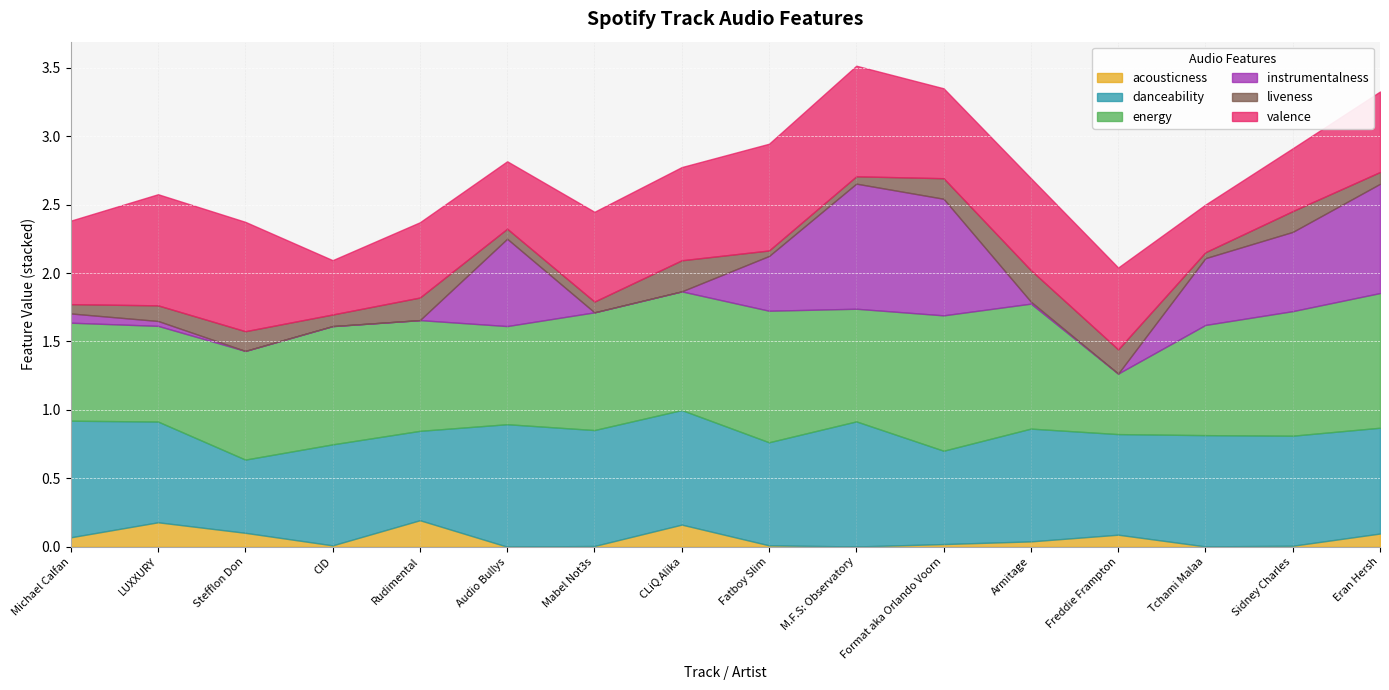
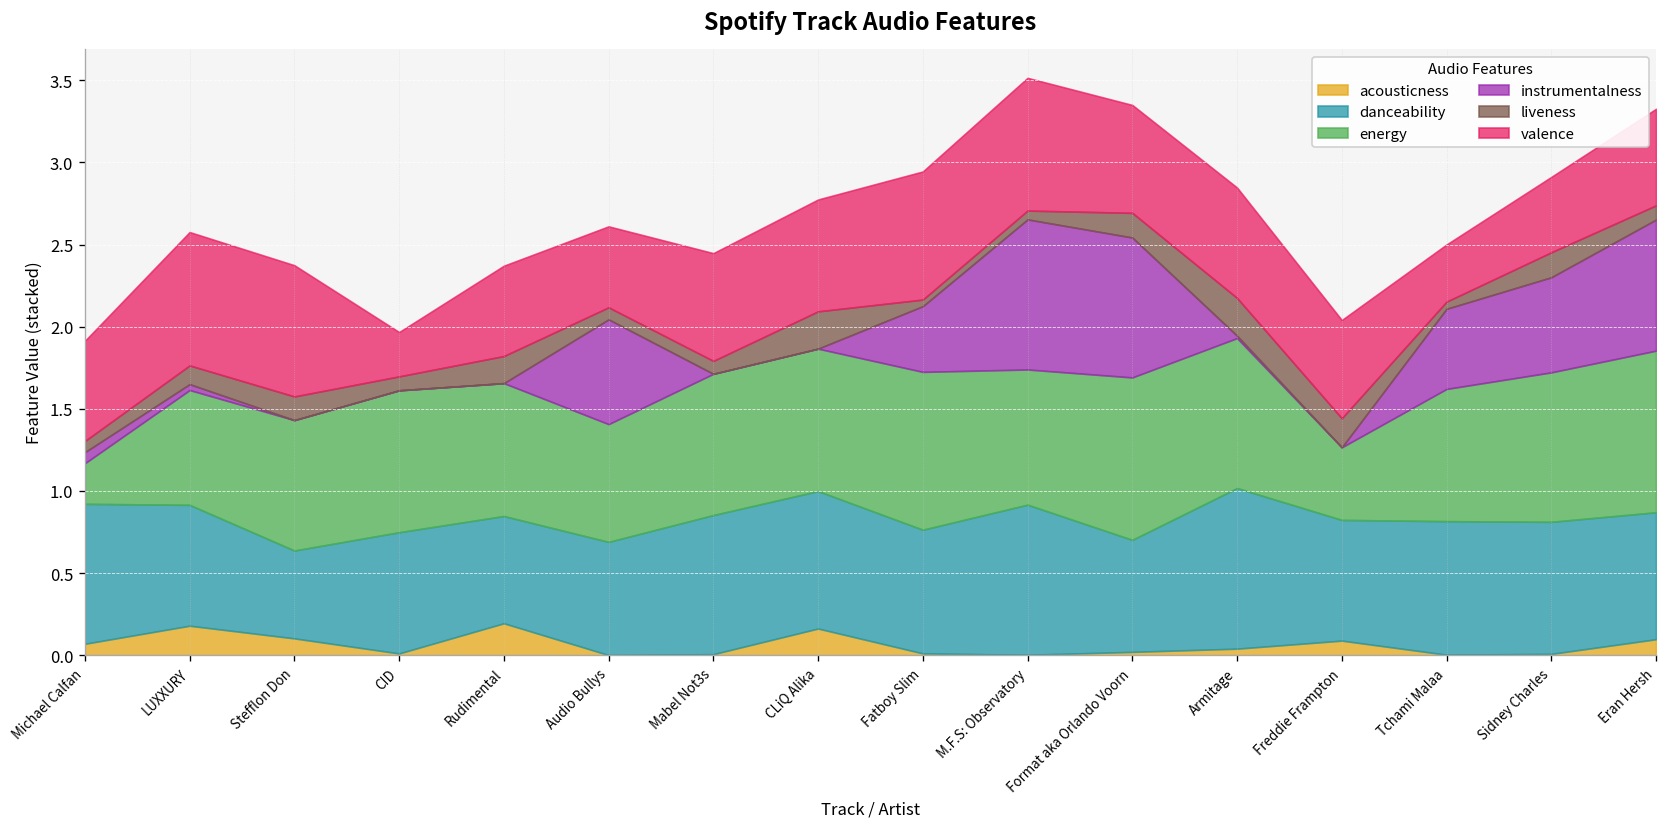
  {
    "acousticness": {
      "Michael Calfan": 0.07,
      "LUXXURY": 0.18,
      "Stefflon Don": 0.10,
      "Rudimental": 0.19,
      "CLiQ Alika": 0.16,
      "Format aka Orlando Voorn": 0.02,
      "Armitage": 0.04,
      "Freddie Frampton": 0.09,
      "Eran Hersh": 0.10
    },
    "danceability": {
      "Michael Calfan": 0.85,
      "LUXXURY": 0.74,
      "Stefflon Don": 0.54,
      "CID": 0.74,
      "Rudimental": 0.65,
-     "Audio Bullys": 0.90,
+     "Audio Bullys": 0.69,
      "Mabel Not3s": 0.85,
      "CLiQ Alika": 0.84,
      "Fatboy Slim": 0.75,
      "M.F.S: Observatory": 0.91,
      "Format aka Orlando Voorn": 0.68,
-     "Armitage": 0.82,
+     "Armitage": 0.98,
      "Freddie Frampton": 0.74,
      "Tchami Malaa": 0.81,
      "Sidney Charles": 0.80,
      "Eran Hersh": 0.77
    },
    "energy": {
-     "Michael Calfan": 0.72,
+     "Michael Calfan": 0.25,
      "LUXXURY": 0.70,
      "Audio Bullys": 0.72,
      "Fatboy Slim": 0.96,
      "M.F.S: Observatory": 0.82,
      "Format aka Orlando Voorn": 0.99,
      "Tchami Malaa": 0.80,
      "Sidney Charles": 0.91,
      "Eran Hersh": 0.98
    },
    "instrumentalness": {
      "Michael Calfan": 0.07,
      "LUXXURY": 0.04,
      "Audio Bullys": 0.64,
      "Fatboy Slim": 0.40,
      "M.F.S: Observatory": 0.91,
      "Format aka Orlando Voorn": 0.85,
      "Tchami Malaa": 0.49,
      "Sidney Charles": 0.58,
      "Eran Hersh": 0.80
    },
    "liveness": {
      "Michael Calfan": 0.07,
      "LUXXURY": 0.11,
      "Stefflon Don": 0.14,
      "CID": 0.08,
      "Rudimental": 0.17,
      "Audio Bullys": 0.07,
      "Mabel Not3s": 0.08,
      "CLiQ Alika": 0.23,
      "Fatboy Slim": 0.04,
      "M.F.S: Observatory": 0.05,
      "Format aka Orlando Voorn": 0.15,
      "Armitage": 0.23,
      "Freddie Frampton": 0.18,
      "Tchami Malaa": 0.04,
      "Sidney Charles": 0.15,
      "Eran Hersh": 0.09
    },
    "valence": {
      "Michael Calfan": 0.61,
      "LUXXURY": 0.81,
      "Stefflon Don": 0.80,
-     "CID": 0.40,
+     "CID": 0.27,
      "Rudimental": 0.55,
      "Audio Bullys": 0.49,
      "Mabel Not3s": 0.66,
      "CLiQ Alika": 0.68,
      "Fatboy Slim": 0.78,
      "M.F.S: Observatory": 0.81,
      "Format aka Orlando Voorn": 0.66,
      "Armitage": 0.67,
      "Freddie Frampton": 0.60,
      "Tchami Malaa": 0.35,
      "Sidney Charles": 0.46,
      "Eran Hersh": 0.59
    }
  }
